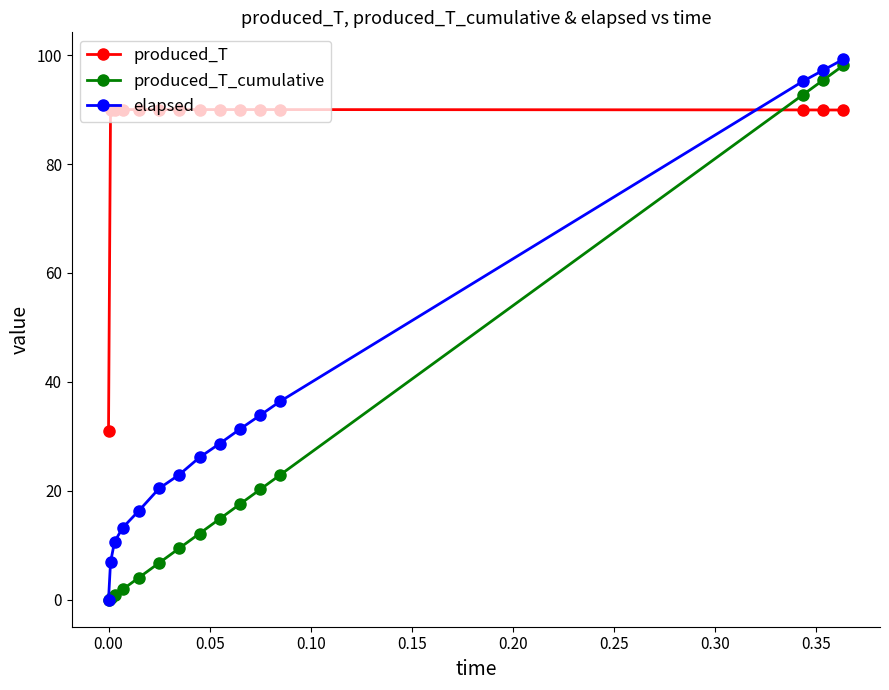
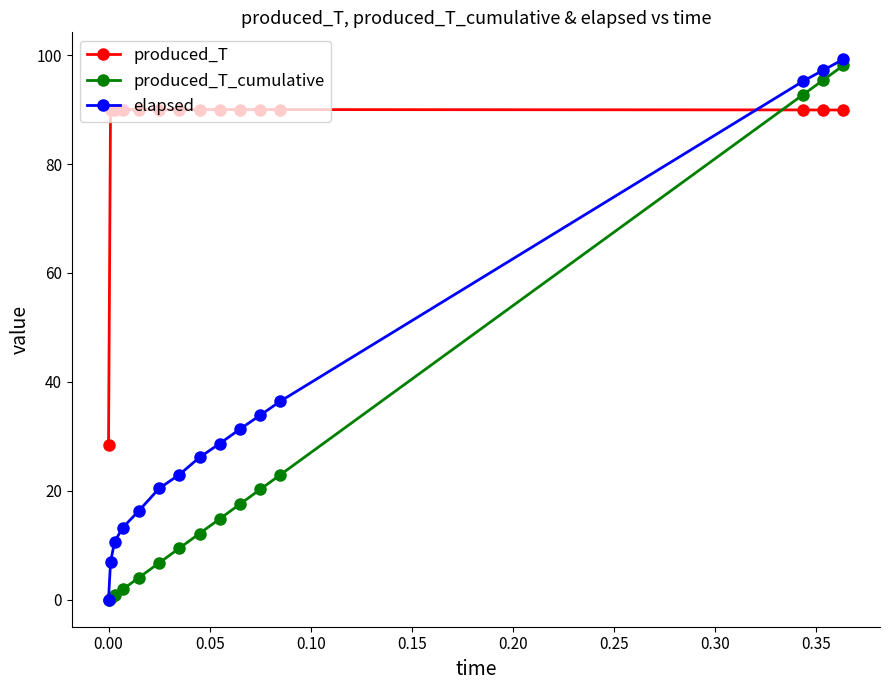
  {
    "produced_T": {
-     "0.00": 31
+     "0.00": 28
    }
  }
